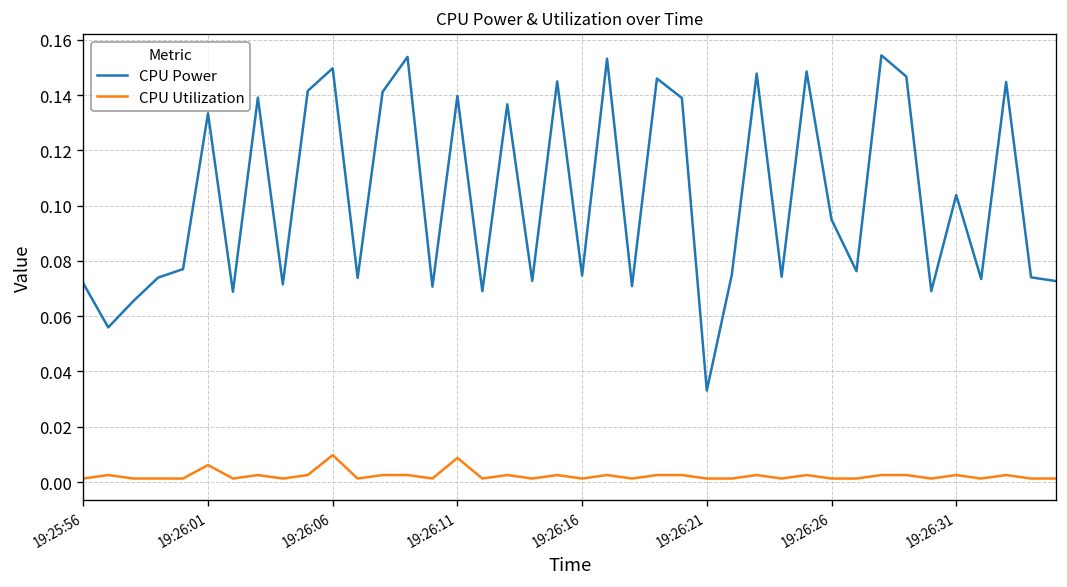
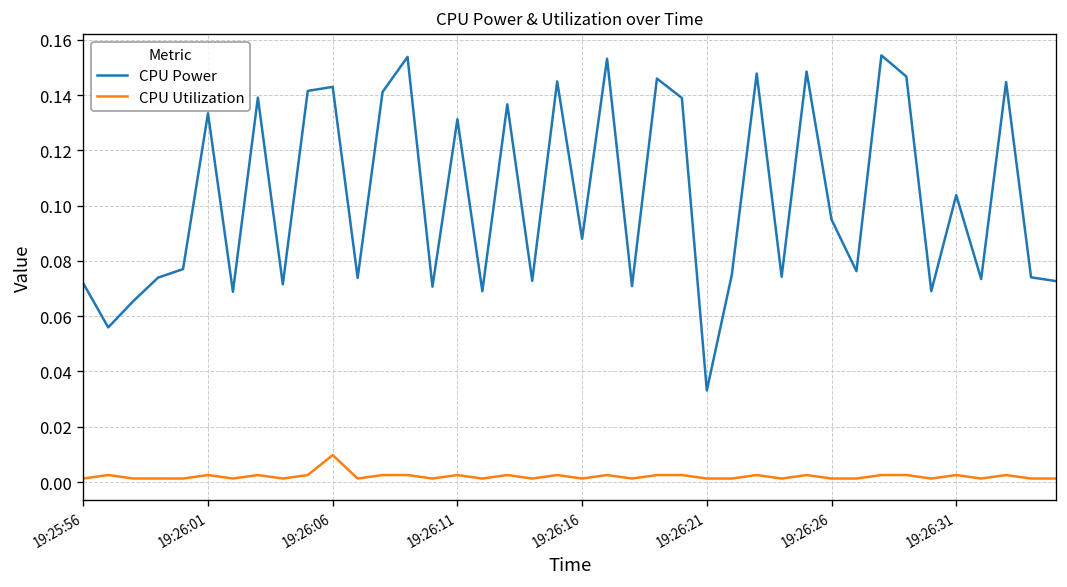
  {
    "CPU Power": {
      "19:25:56": 0.072,
-     "19:26:06": 0.150,
-     "19:26:11": 0.140,
-     "19:26:16": 0.075,
+     "19:26:06": 0.143,
+     "19:26:11": 0.131,
+     "19:26:16": 0.088,
      "19:26:21": 0.033,
      "19:26:26": 0.095,
      "19:26:31": 0.104
    },
    "CPU Utilization": {
      "19:25:56": 0.001,
-     "19:26:01": 0.006,
+     "19:26:01": 0.003,
      "19:26:06": 0.010,
-     "19:26:11": 0.009,
+     "19:26:11": 0.003,
      "19:26:16": 0.001,
      "19:26:21": 0.001,
      "19:26:26": 0.001,
      "19:26:31": 0.003
    }
  }
